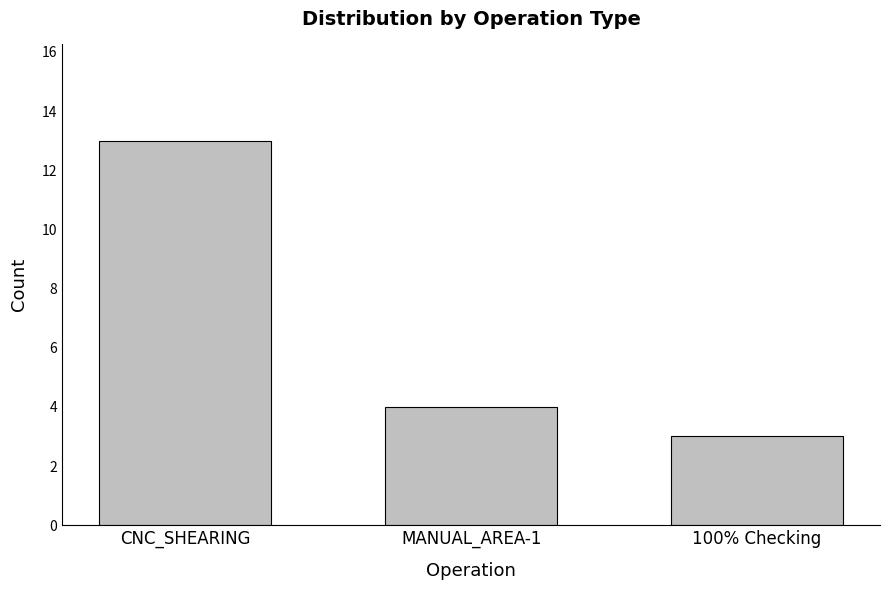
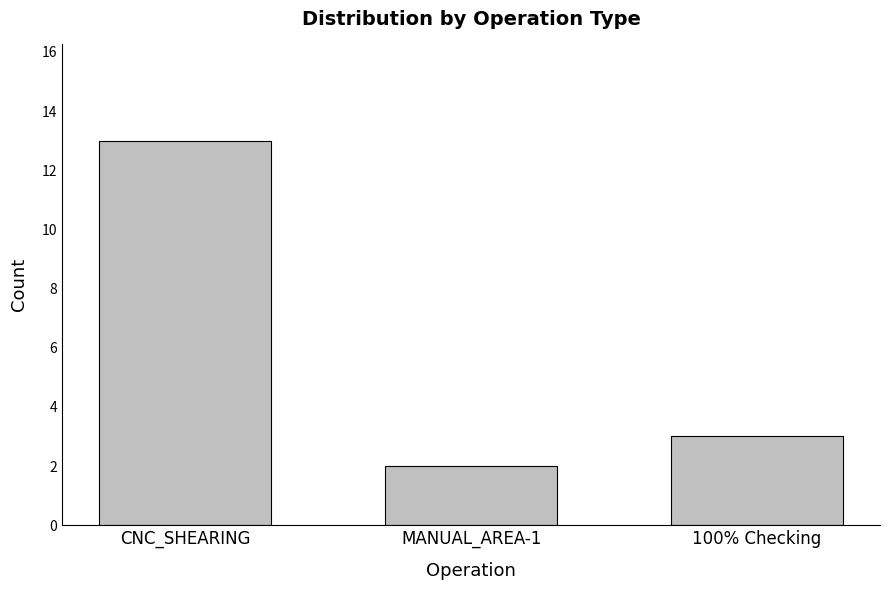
  {
    "CNC_SHEARING": 13,
-   "MANUAL_AREA-1": 4,
+   "MANUAL_AREA-1": 2,
    "100% Checking": 3
  }
